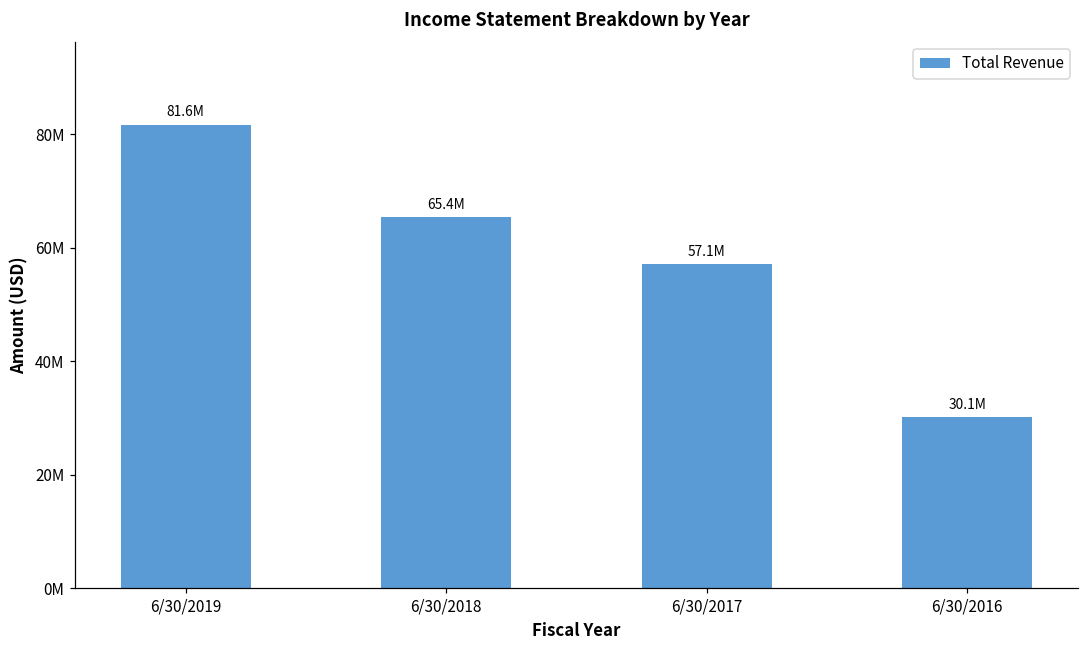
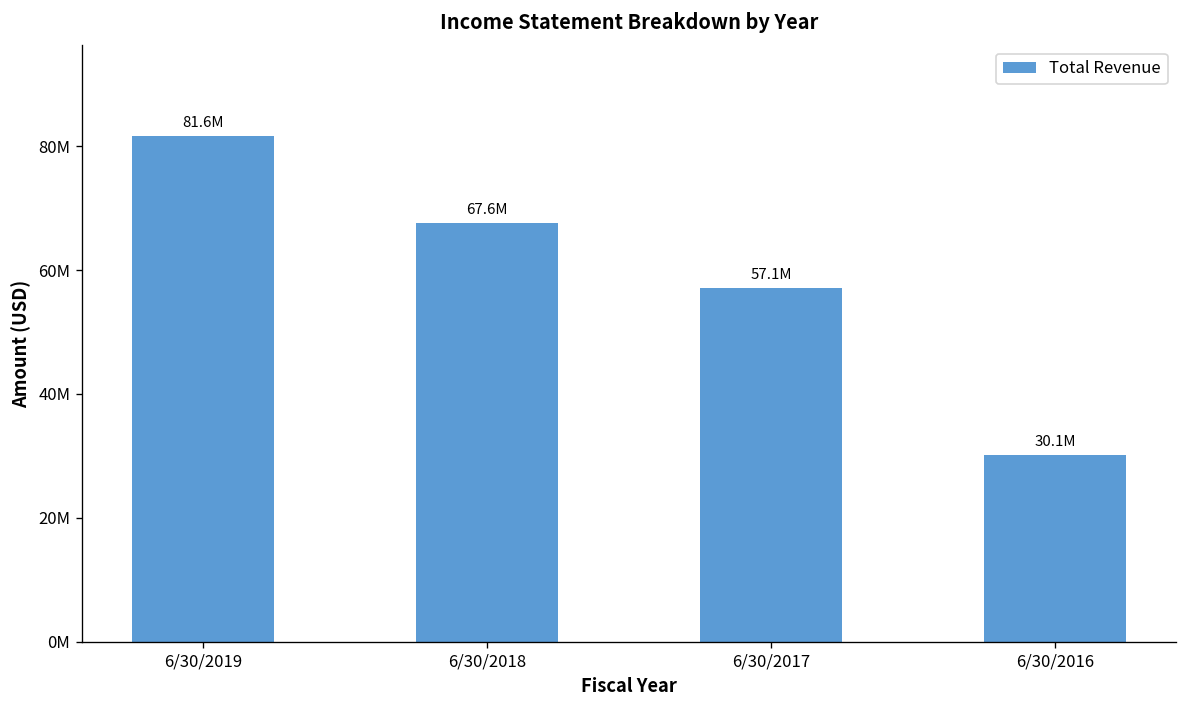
  {
    "6/30/2019": "81.6M",
-   "6/30/2018": "65.4M",
+   "6/30/2018": "67.6M",
    "6/30/2017": "57.1M",
    "6/30/2016": "30.1M"
  }
